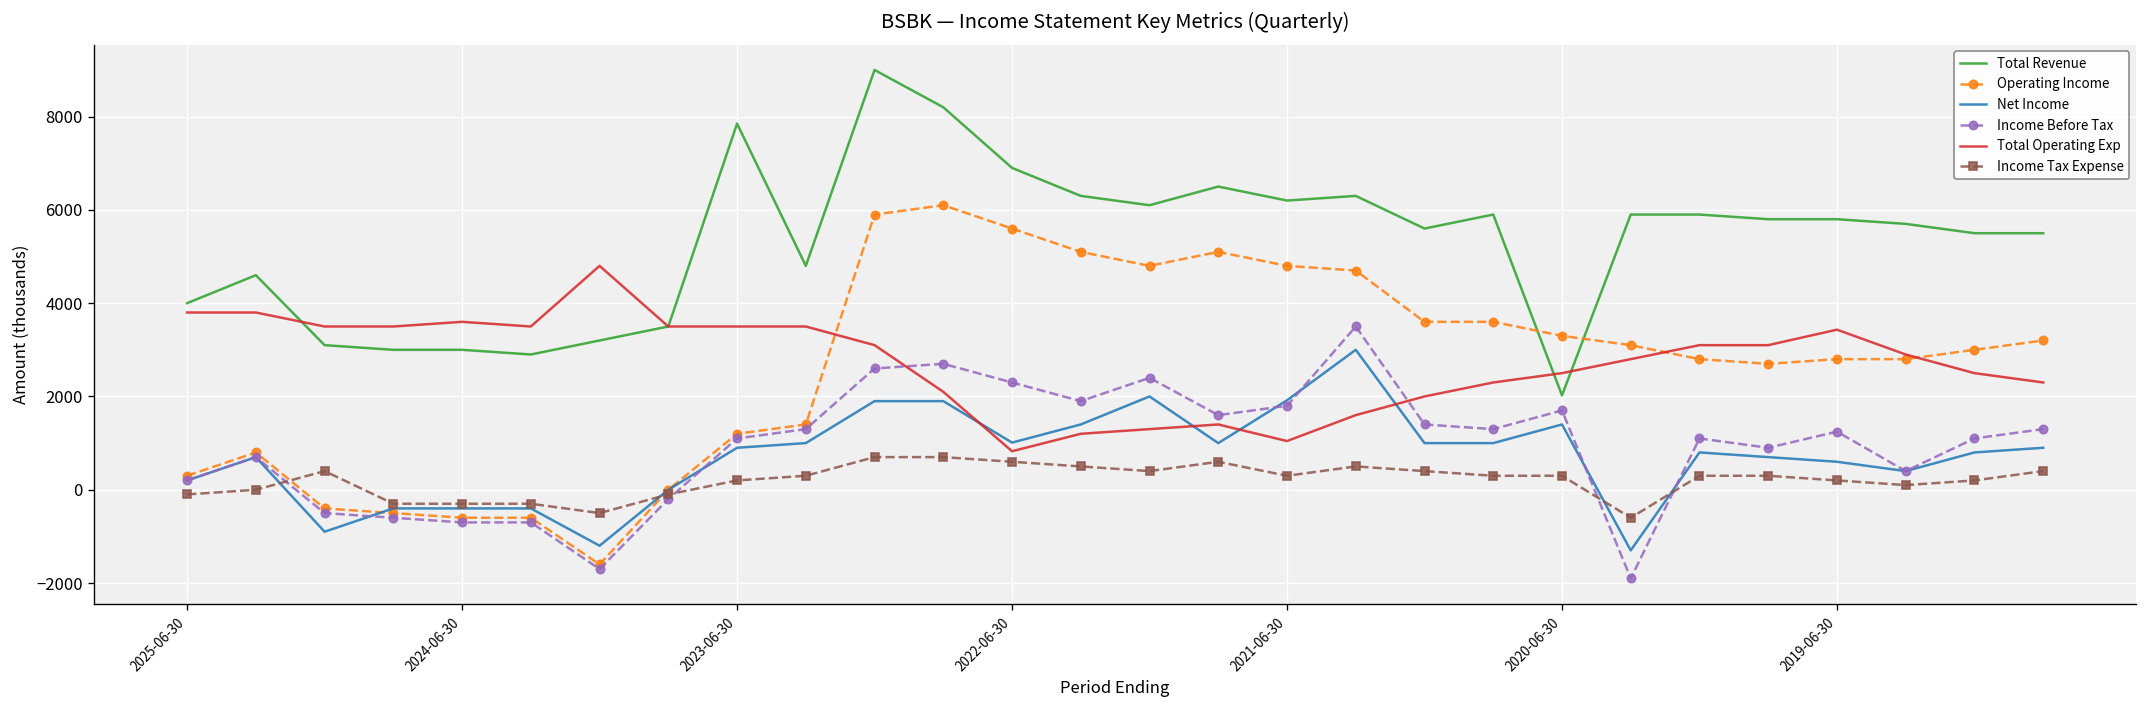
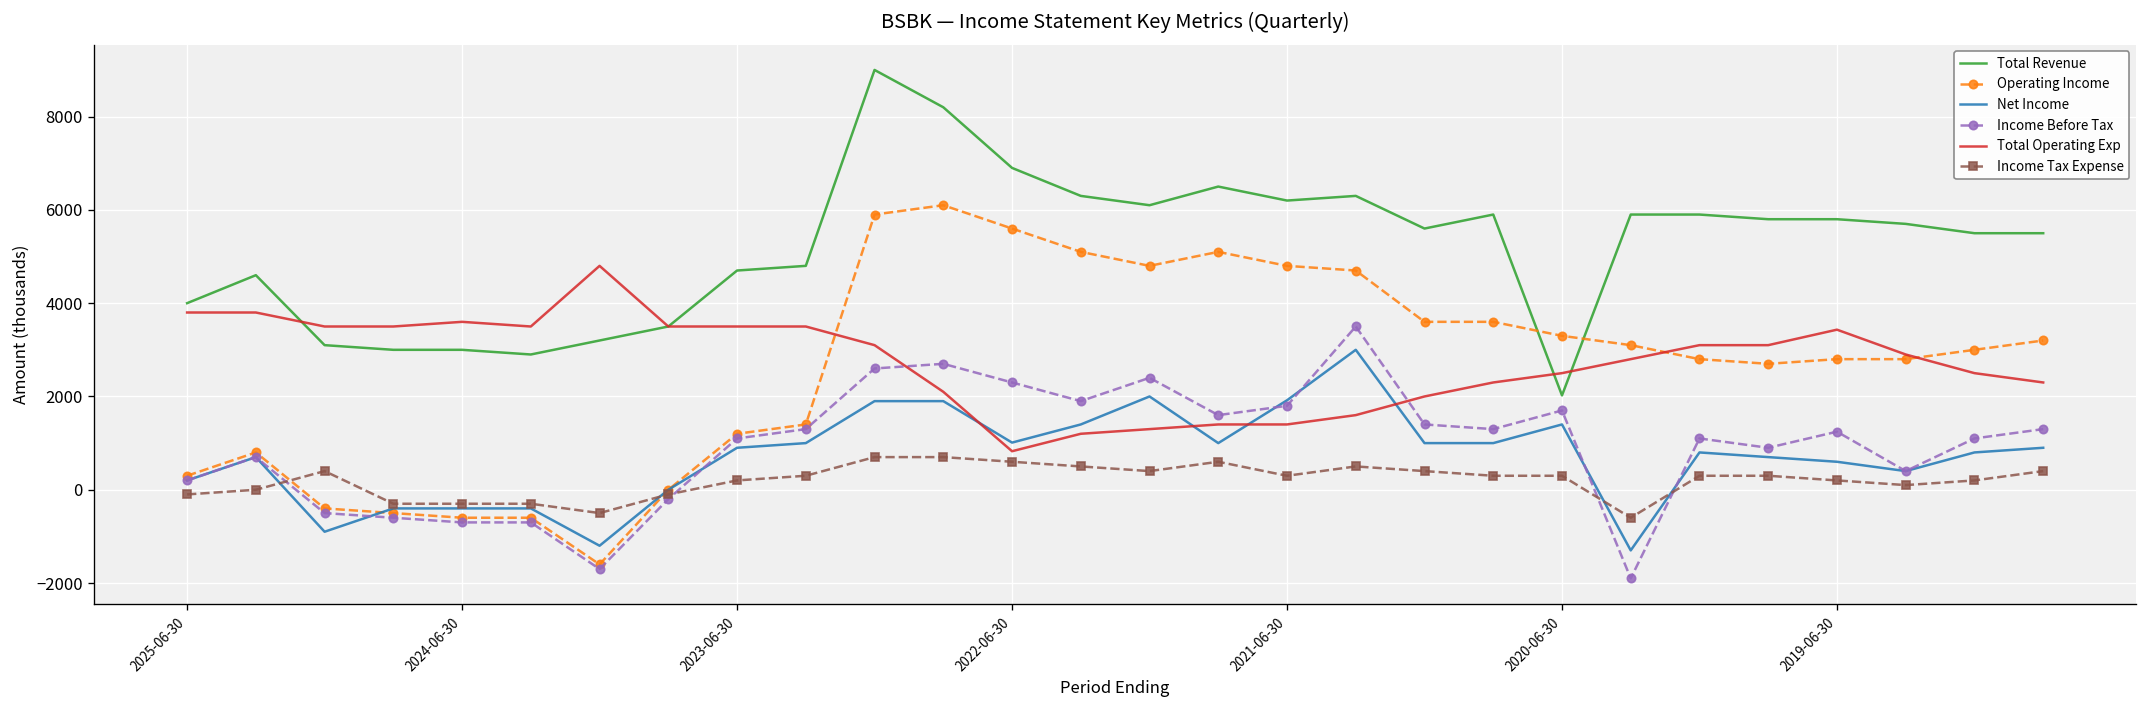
  {
    "Total Revenue": {
      "2025-06-30": 4000,
      "2024-06-30": 3000,
-     "2023-06-30": 7900,
+     "2023-06-30": 4700,
      "2022-06-30": 6900,
      "2021-06-30": 6200,
      "2020-06-30": 2000,
      "2019-06-30": 5800
    },
    "Operating Income": {
      "2025-06-30": 300,
      "2024-06-30": -600,
      "2023-06-30": 1200,
      "2022-06-30": 5600,
      "2021-06-30": 4800,
      "2020-06-30": 3300,
      "2019-06-30": 2800
    },
    "Net Income": {
      "2024-06-30": -400,
      "2023-06-30": 900,
      "2022-06-30": 1000,
      "2021-06-30": 1900,
      "2020-06-30": 1400,
      "2019-06-30": 600
    },
    "Income Before Tax": {
      "2024-06-30": -700,
      "2023-06-30": 1100,
      "2022-06-30": 2300,
      "2021-06-30": 1800,
      "2020-06-30": 1700,
      "2019-06-30": 1200
    },
    "Total Operating Exp": {
      "2025-06-30": 3800,
      "2024-06-30": 3600,
      "2023-06-30": 3500,
      "2022-06-30": 800,
-     "2021-06-30": 1000,
+     "2021-06-30": 1400,
      "2020-06-30": 2500,
      "2019-06-30": 3400
    },
    "Income Tax Expense": {
      "2025-06-30": -100,
      "2024-06-30": -300,
      "2023-06-30": 200,
      "2022-06-30": 600,
      "2021-06-30": 300,
      "2020-06-30": 300,
      "2019-06-30": 200
    }
  }
